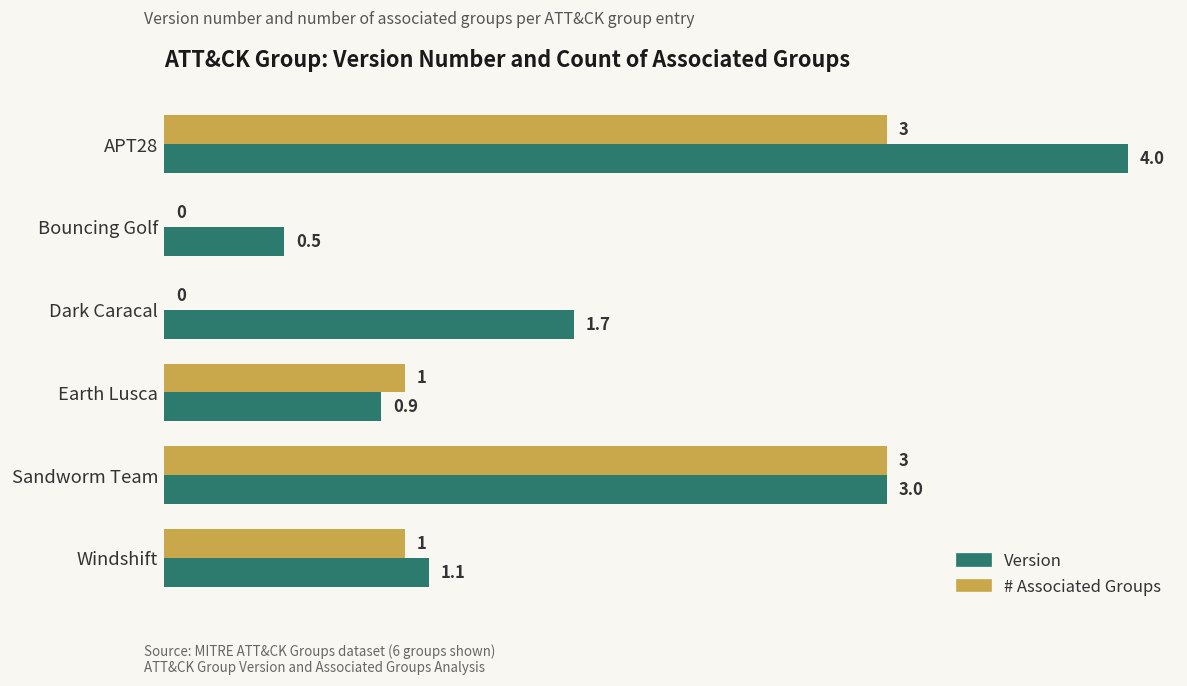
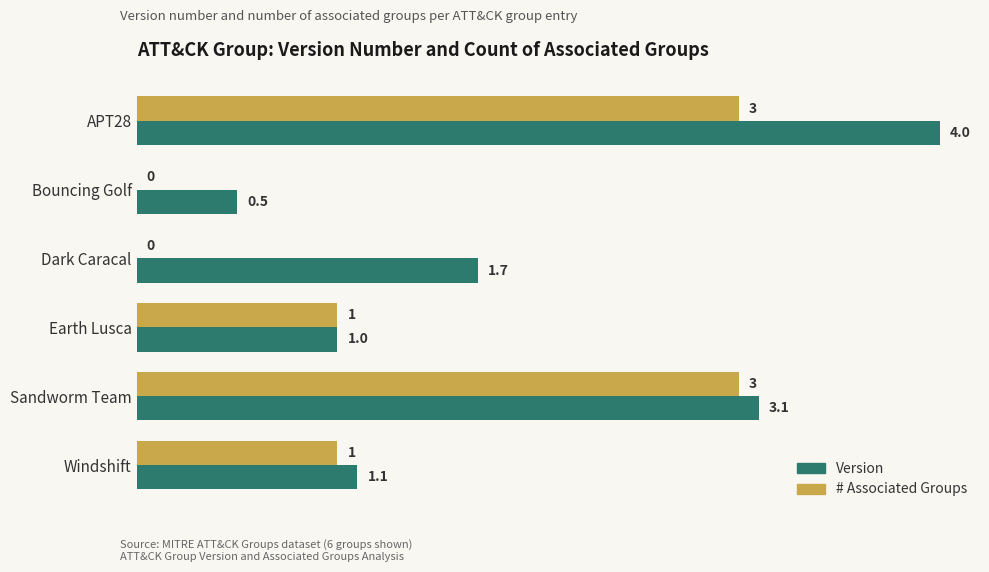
  {
    "Version": {
      "APT28": 4.0,
      "Bouncing Golf": 0.5,
      "Dark Caracal": 1.7,
-     "Earth Lusca": 0.9,
-     "Sandworm Team": 3.0,
+     "Earth Lusca": 1.0,
+     "Sandworm Team": 3.1,
      "Windshift": 1.1
    },
    "# Associated Groups": {
      "APT28": 3,
      "Bouncing Golf": 0,
      "Dark Caracal": 0,
      "Earth Lusca": 1,
      "Sandworm Team": 3,
      "Windshift": 1
    }
  }
